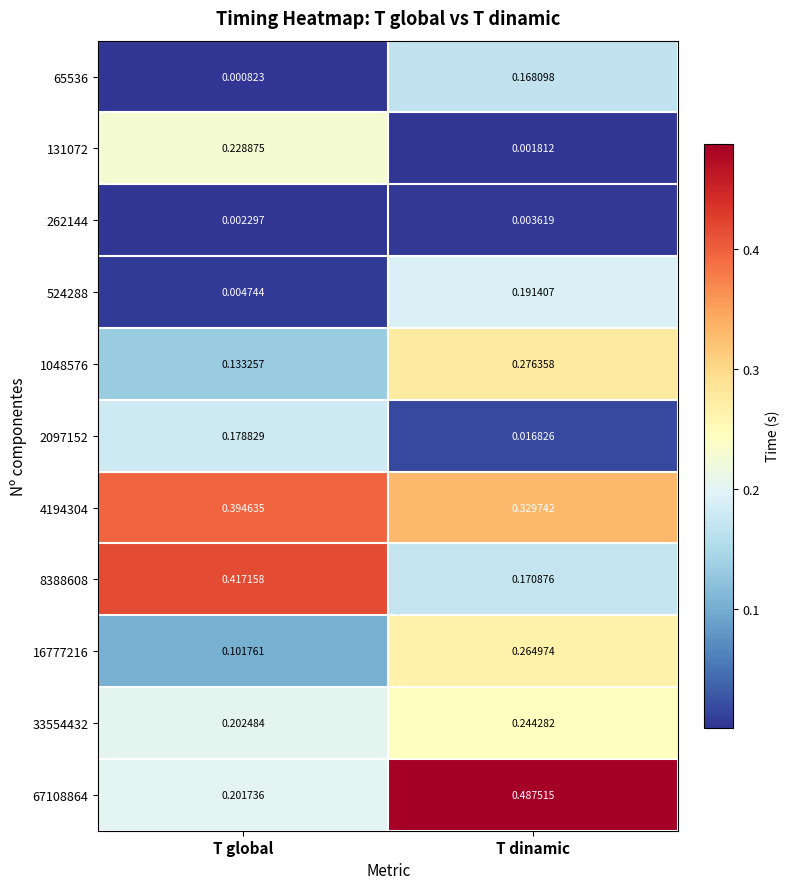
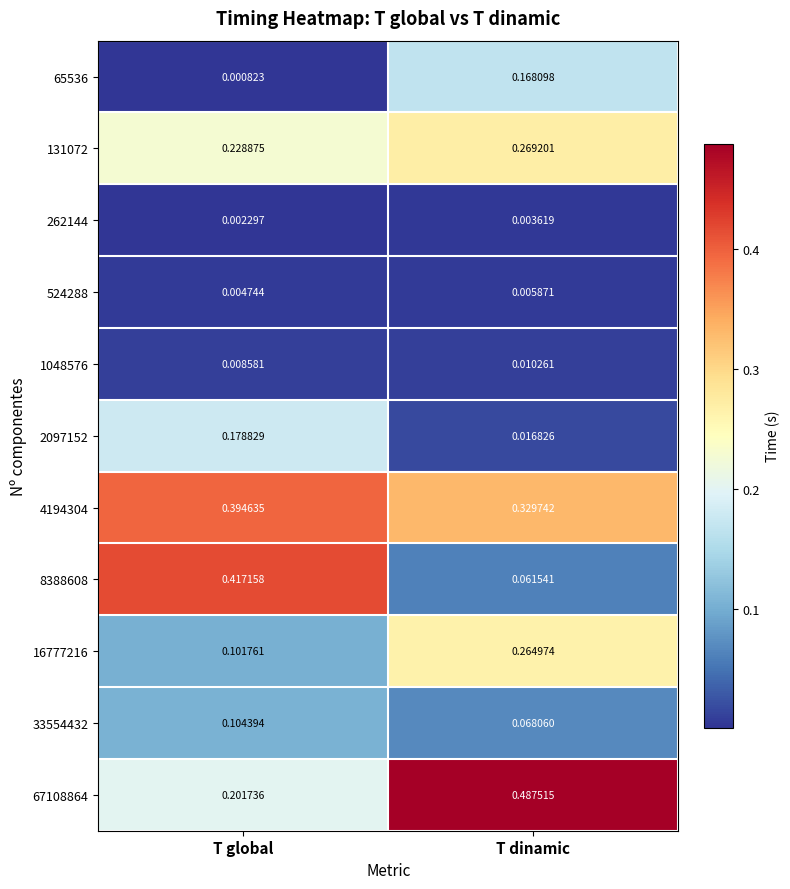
  {
    "65536": {
      "T global": 0.000823,
      "T dinamic": 0.168098
    },
    "131072": {
      "T global": 0.228875,
-     "T dinamic": 0.001812
+     "T dinamic": 0.269201
    },
    "262144": {
      "T global": 0.002297,
      "T dinamic": 0.003619
    },
    "524288": {
      "T global": 0.004744,
-     "T dinamic": 0.191407
+     "T dinamic": 0.005871
    },
    "1048576": {
-     "T global": 0.133257,
-     "T dinamic": 0.276358
+     "T global": 0.008581,
+     "T dinamic": 0.010261
    },
    "2097152": {
      "T global": 0.178829,
      "T dinamic": 0.016826
    },
    "4194304": {
      "T global": 0.394635,
      "T dinamic": 0.329742
    },
    "8388608": {
      "T global": 0.417158,
-     "T dinamic": 0.170876
+     "T dinamic": 0.061541
    },
    "16777216": {
      "T global": 0.101761,
      "T dinamic": 0.264974
    },
    "33554432": {
-     "T global": 0.202484,
-     "T dinamic": 0.244282
+     "T global": 0.104394,
+     "T dinamic": 0.068060
    },
    "67108864": {
      "T global": 0.201736,
      "T dinamic": 0.487515
    }
  }
